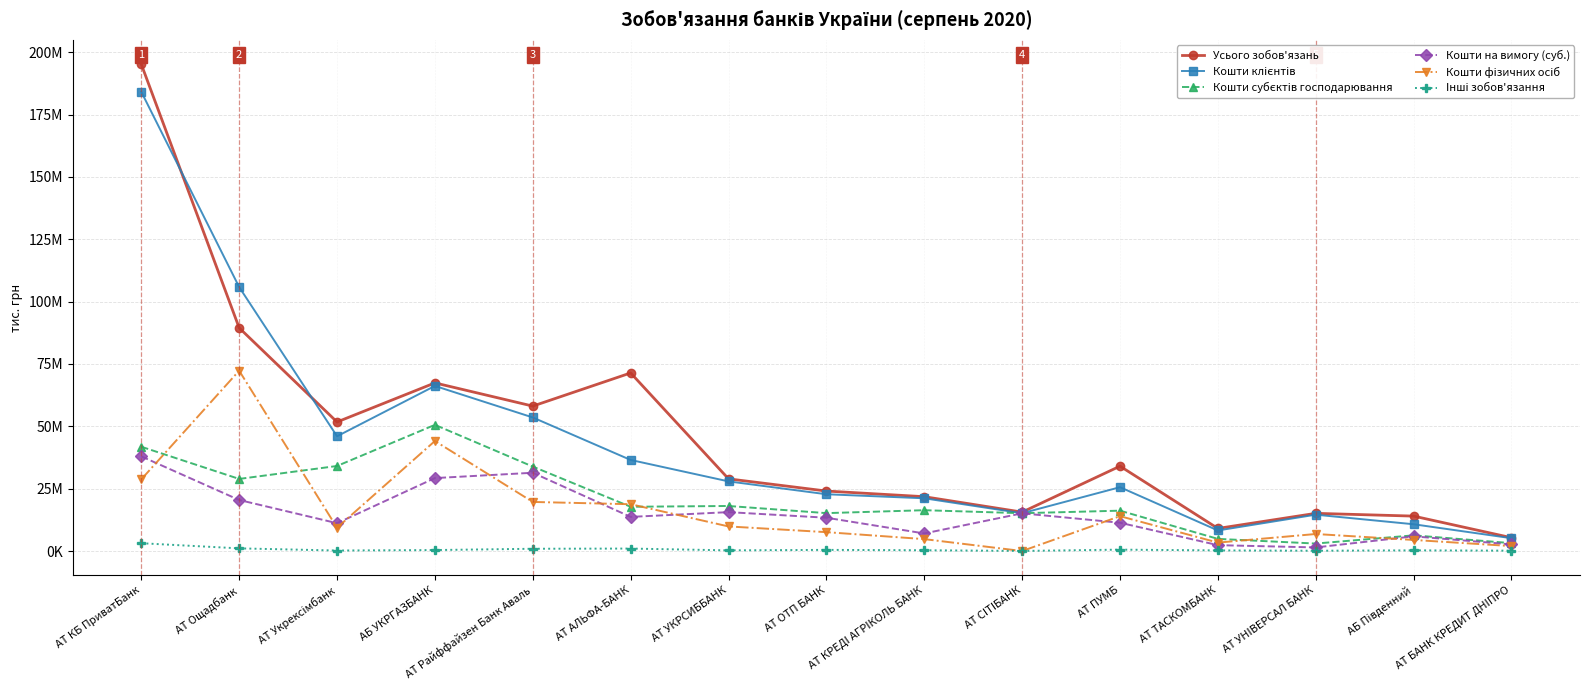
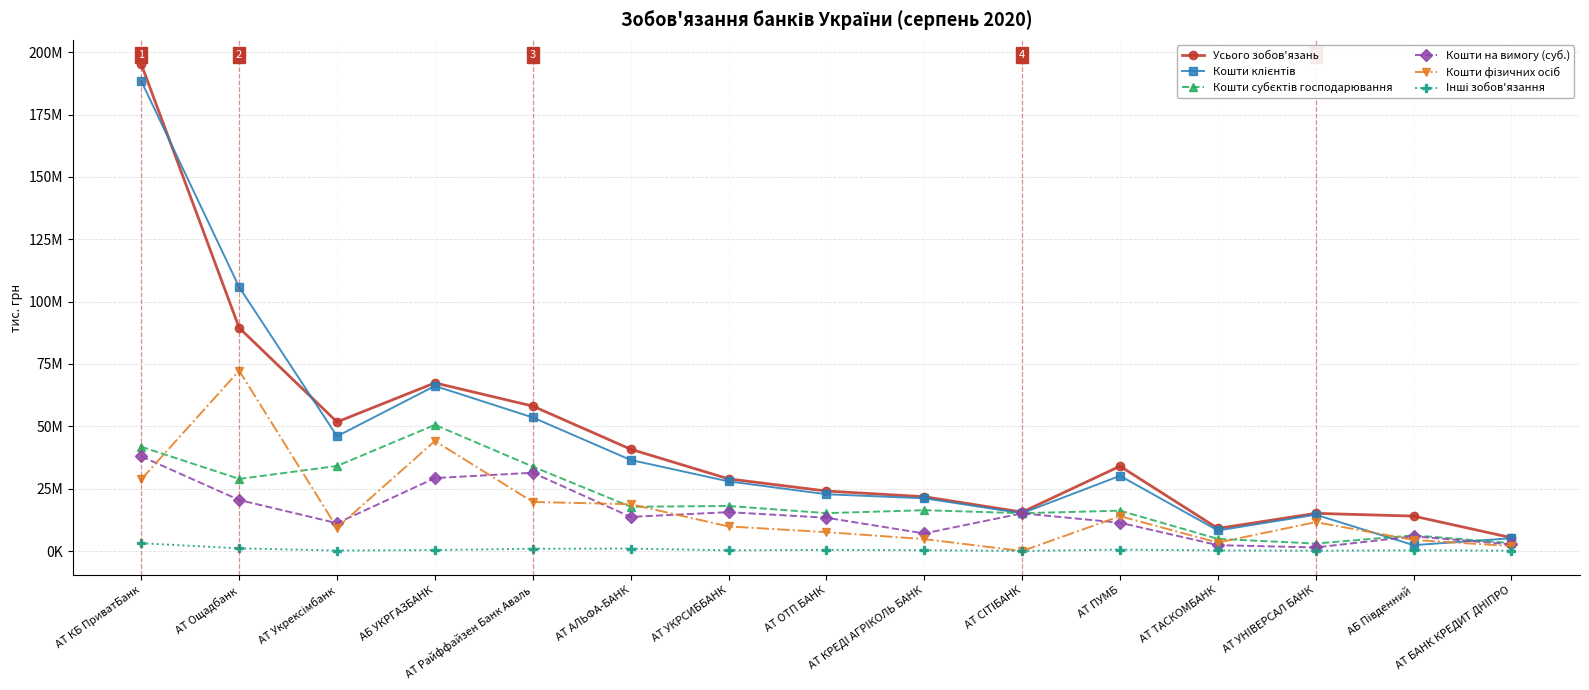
  {
    "Усього зобов'язань": {
      "АТ Ощадбанк": 89000000,
      "АТ Укрексімбанк": 52000000,
      "АБ УКРГАЗБАНК": 67000000,
      "АТ Райффайзен Банк Аваль": 58000000,
-     "АТ АЛЬФА-БАНК": 71000000,
+     "АТ АЛЬФА-БАНК": 41000000,
      "АТ ОТП БАНК": 24000000,
      "АТ ПУМБ": 34000000,
      "АБ Південний": 14000000
    },
    "Кошти клієнтів": {
-     "АТ КБ ПриватБанк": 184000000,
+     "АТ КБ ПриватБанк": 188000000,
      "АТ Ощадбанк": 106000000,
      "АТ Укрексімбанк": 46000000,
      "АБ УКРГАЗБАНК": 66000000,
      "АТ Райффайзен Банк Аваль": 54000000,
      "АТ АЛЬФА-БАНК": 37000000,
      "АТ ОТП БАНК": 23000000,
-     "АТ ПУМБ": 26000000,
-     "АБ Південний": 11000000
+     "АТ ПУМБ": 30000000,
+     "АБ Південний": 2000000
    },
    "Кошти на вимогу (суб.)": {
      "АТ КБ ПриватБанк": 38000000,
      "АТ Ощадбанк": 20000000,
      "АТ Укрексімбанк": 11000000,
      "АБ УКРГАЗБАНК": 29000000,
      "АТ Райффайзен Банк Аваль": 31000000,
      "АТ АЛЬФА-БАНК": 14000000,
      "АТ УКРСИББАНК": 16000000,
      "АТ ОТП БАНК": 13000000,
      "АТ КРЕДІ АГРІКОЛЬ БАНК": 7000000,
      "АТ ПУМБ": 11000000,
      "АТ ТАСКОМБАНК": 2000000,
      "АТ УНІВЕРСАЛ БАНК": 1000000
    },
    "Кошти фізичних осіб": {
      "АТ КБ ПриватБанк": 29000000,
      "АТ Ощадбанк": 72000000,
      "АТ Укрексімбанк": 9000000,
      "АБ УКРГАЗБАНК": 44000000,
      "АТ Райффайзен Банк Аваль": 20000000,
      "АТ АЛЬФА-БАНК": 19000000,
      "АТ УКРСИББАНК": 10000000,
      "АТ ОТП БАНК": 8000000,
      "АТ КРЕДІ АГРІКОЛЬ БАНК": 5000000,
      "АТ ПУМБ": 14000000,
      "АТ ТАСКОМБАНК": 3000000,
-     "АТ УНІВЕРСАЛ БАНК": 7000000,
+     "АТ УНІВЕРСАЛ БАНК": 12000000,
      "АБ Південний": 4000000
    }
  }
